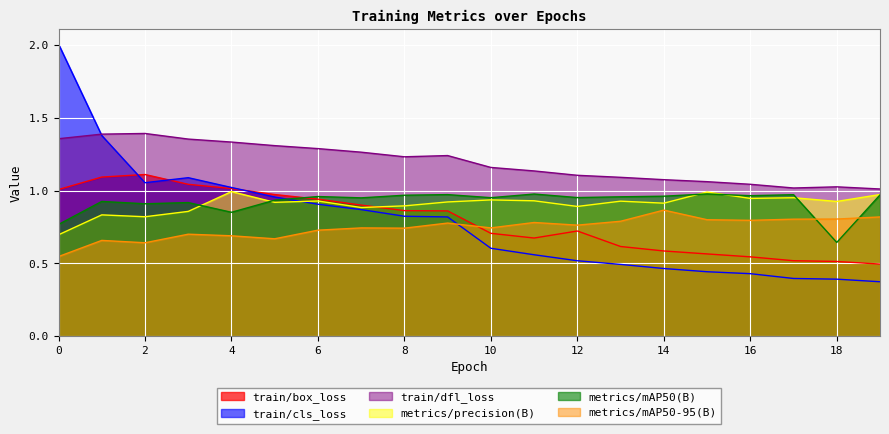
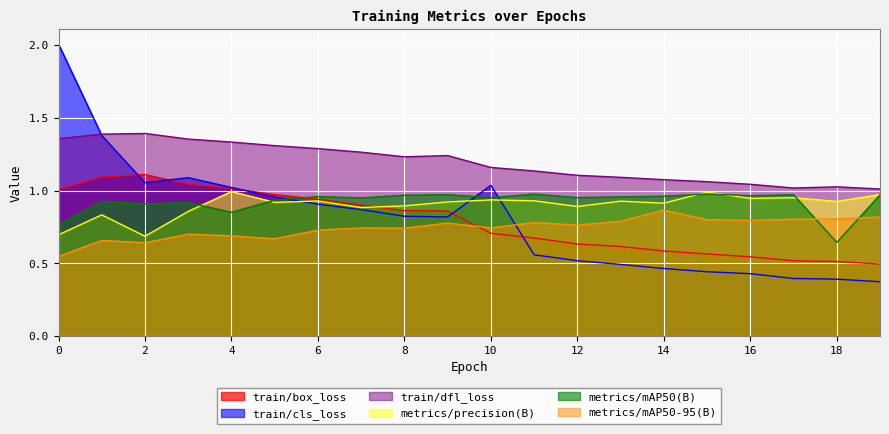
  {
    "train/box_loss": {
      "0": 1.01,
      "2": 1.11,
      "8": 0.86,
      "10": 0.71,
-     "12": 0.72,
+     "12": 0.63,
      "14": 0.59,
      "16": 0.55,
      "18": 0.51
    },
    "train/cls_loss": {
      "0": 2.01,
      "2": 1.06,
      "6": 0.91,
      "8": 0.82,
-     "10": 0.60,
+     "10": 1.04,
      "12": 0.52,
      "14": 0.47,
      "16": 0.43,
      "18": 0.39
    },
    "train/dfl_loss": {
      "0": 1.36,
      "2": 1.39,
      "4": 1.34,
      "6": 1.29,
      "8": 1.23,
      "10": 1.16,
      "12": 1.11,
      "14": 1.08,
      "16": 1.04,
      "18": 1.03
    },
    "metrics/precision(B)": {
      "0": 0.70,
-     "2": 0.82,
+     "2": 0.69,
      "4": 0.99,
      "8": 0.90,
      "12": 0.89,
      "14": 0.91,
      "16": 0.95,
      "18": 0.93
    },
    "metrics/mAP50(B)": {
      "0": 0.77,
      "2": 0.91,
      "4": 0.85,
      "6": 0.96,
      "8": 0.97,
      "12": 0.95,
      "14": 0.96,
      "16": 0.97,
      "18": 0.64
    },
    "metrics/mAP50-95(B)": {
      "0": 0.55,
      "2": 0.64,
      "4": 0.69,
      "6": 0.73,
      "8": 0.74,
      "10": 0.74,
      "12": 0.76,
      "14": 0.87,
      "16": 0.80,
      "18": 0.81
    }
  }
